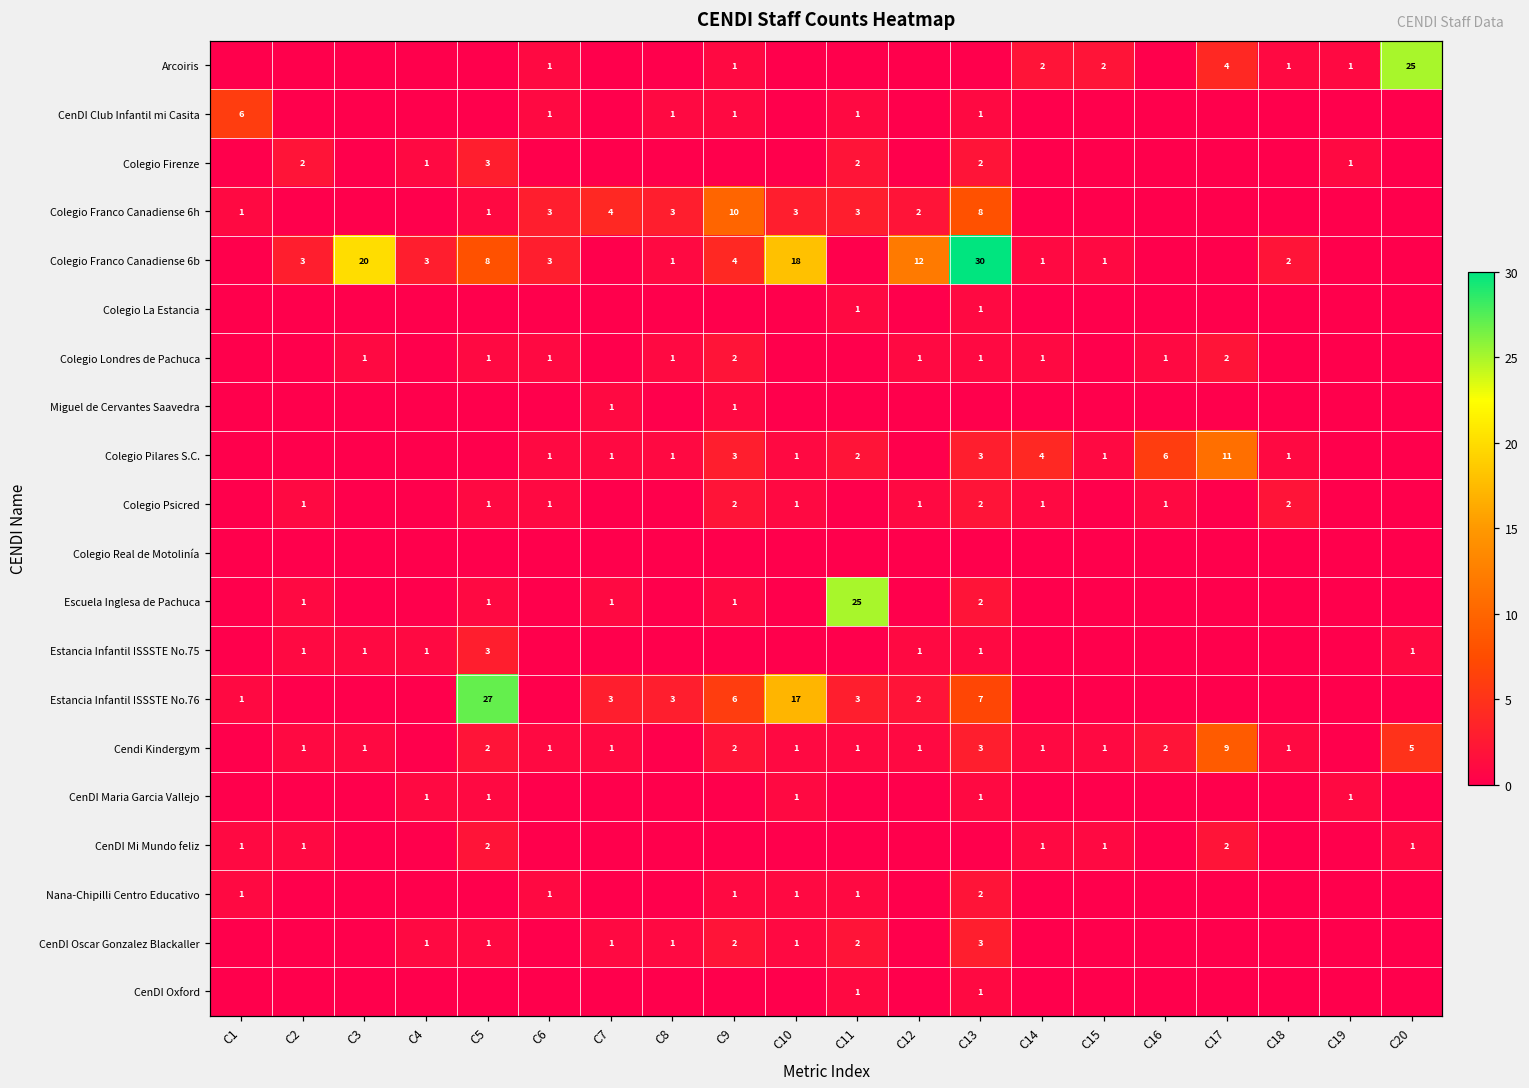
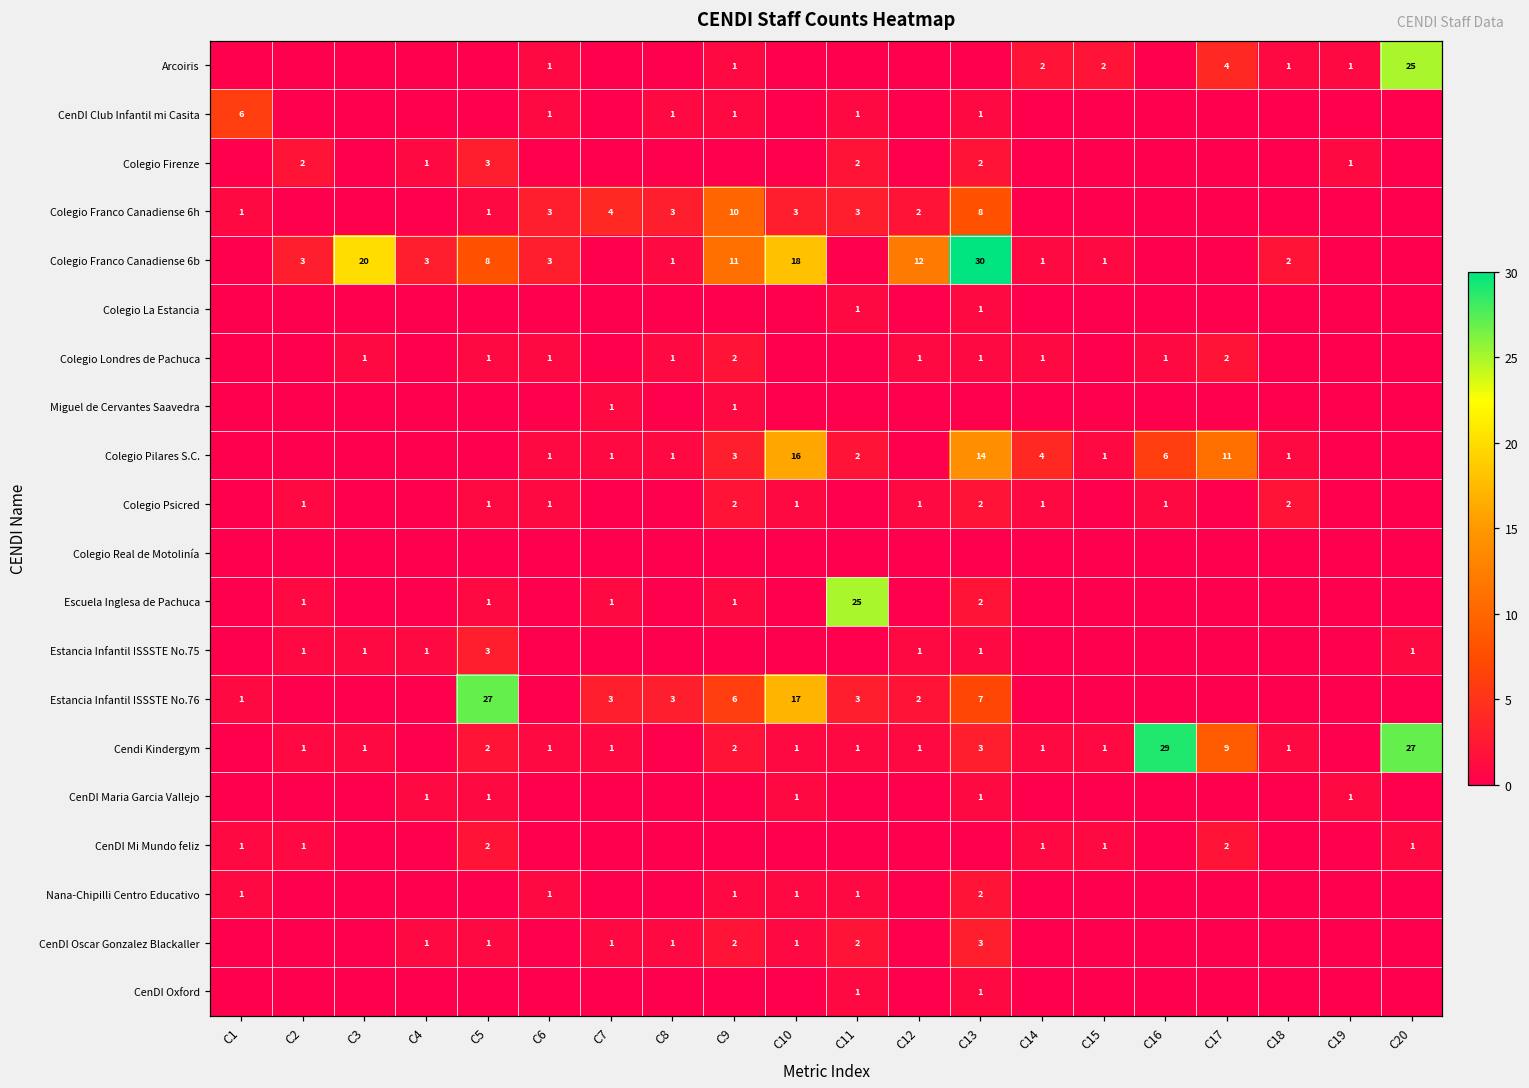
  {
    "Arcoiris": {
      "C6": 1,
      "C9": 1,
      "C14": 2,
      "C15": 2,
      "C17": 4,
      "C18": 1,
      "C19": 1,
      "C20": 25
    },
    "CenDI Club Infantil mi Casita": {
      "C1": 6,
      "C6": 1,
      "C8": 1,
      "C9": 1,
      "C11": 1,
      "C13": 1
    },
    "Colegio Firenze": {
      "C2": 2,
      "C4": 1,
      "C5": 3,
      "C11": 2,
      "C13": 2,
      "C19": 1
    },
    "Colegio Franco Canadiense 6h": {
      "C1": 1,
      "C5": 1,
      "C6": 3,
      "C7": 4,
      "C8": 3,
      "C9": 10,
      "C10": 3,
      "C11": 3,
      "C12": 2,
      "C13": 8
    },
    "Colegio Franco Canadiense 6b": {
      "C2": 3,
      "C3": 20,
      "C4": 3,
      "C5": 8,
      "C6": 3,
      "C8": 1,
-     "C9": 4,
+     "C9": 11,
      "C10": 18,
      "C12": 12,
      "C13": 30,
      "C14": 1,
      "C15": 1,
      "C18": 2
    },
    "Colegio La Estancia": {
      "C11": 1,
      "C13": 1
    },
    "Colegio Londres de Pachuca": {
      "C3": 1,
      "C5": 1,
      "C6": 1,
      "C8": 1,
      "C9": 2,
      "C12": 1,
      "C13": 1,
      "C14": 1,
      "C16": 1,
      "C17": 2
    },
    "Miguel de Cervantes Saavedra": {
      "C7": 1,
      "C9": 1
    },
    "Colegio Pilares S.C.": {
      "C6": 1,
      "C7": 1,
      "C8": 1,
      "C9": 3,
-     "C10": 1,
+     "C10": 16,
      "C11": 2,
-     "C13": 3,
+     "C13": 14,
      "C14": 4,
      "C15": 1,
      "C16": 6,
      "C17": 11,
      "C18": 1
    },
    "Colegio Psicred": {
      "C2": 1,
      "C5": 1,
      "C6": 1,
      "C9": 2,
      "C10": 1,
      "C12": 1,
      "C13": 2,
      "C14": 1,
      "C16": 1,
      "C18": 2
    },
    "Escuela Inglesa de Pachuca": {
      "C2": 1,
      "C5": 1,
      "C7": 1,
      "C9": 1,
      "C11": 25,
      "C13": 2
    },
    "Estancia Infantil ISSSTE No.75": {
      "C2": 1,
      "C3": 1,
      "C4": 1,
      "C5": 3,
      "C12": 1,
      "C13": 1,
      "C20": 1
    },
    "Estancia Infantil ISSSTE No.76": {
      "C1": 1,
      "C5": 27,
      "C7": 3,
      "C8": 3,
      "C9": 6,
      "C10": 17,
      "C11": 3,
      "C12": 2,
      "C13": 7
    },
    "Cendi Kindergym": {
      "C2": 1,
      "C3": 1,
      "C5": 2,
      "C6": 1,
      "C7": 1,
      "C9": 2,
      "C10": 1,
      "C11": 1,
      "C12": 1,
      "C13": 3,
      "C14": 1,
      "C15": 1,
-     "C16": 2,
+     "C16": 29,
      "C17": 9,
      "C18": 1,
-     "C20": 5
+     "C20": 27
    },
    "CenDI Maria Garcia Vallejo": {
      "C4": 1,
      "C5": 1,
      "C10": 1,
      "C13": 1,
      "C19": 1
    },
    "CenDI Mi Mundo feliz": {
      "C1": 1,
      "C2": 1,
      "C5": 2,
      "C14": 1,
      "C15": 1,
      "C17": 2,
      "C20": 1
    },
    "Nana-Chipilli Centro Educativo": {
      "C1": 1,
      "C6": 1,
      "C9": 1,
      "C10": 1,
      "C11": 1,
      "C13": 2
    },
    "CenDI Oscar Gonzalez Blackaller": {
      "C4": 1,
      "C5": 1,
      "C7": 1,
      "C8": 1,
      "C9": 2,
      "C10": 1,
      "C11": 2,
      "C13": 3
    },
    "CenDI Oxford": {
      "C11": 1,
      "C13": 1
    }
  }
